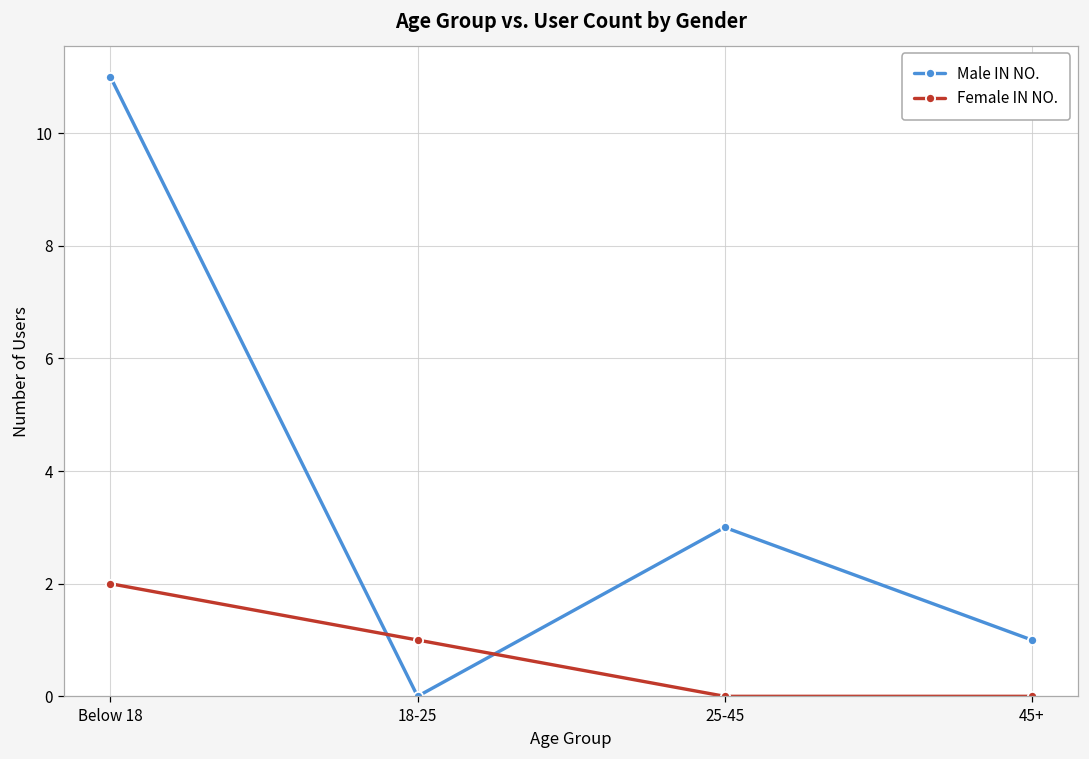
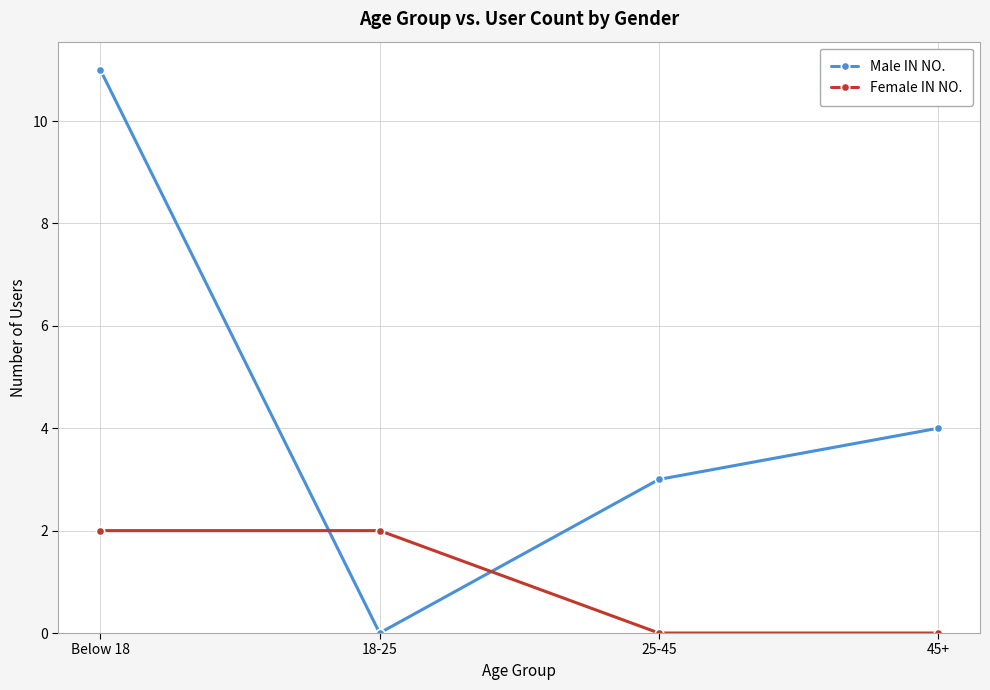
  {
    "Male IN NO.": {
      "Below 18": 11,
      "18-25": 0,
      "25-45": 3,
-     "45+": 1
+     "45+": 4
    },
    "Female IN NO.": {
      "Below 18": 2,
-     "18-25": 1,
+     "18-25": 2,
      "25-45": 0,
      "45+": 0
    }
  }
